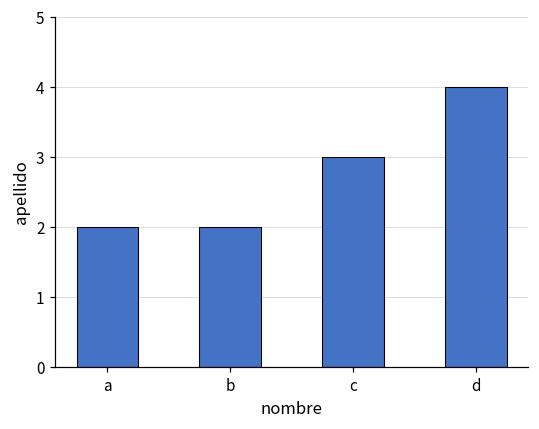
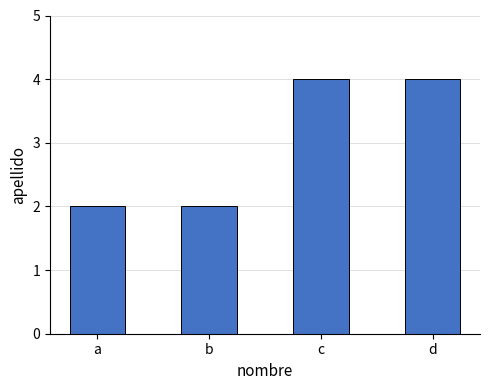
  {
    "a": 2,
    "b": 2,
-   "c": 3,
+   "c": 4,
    "d": 4
  }
